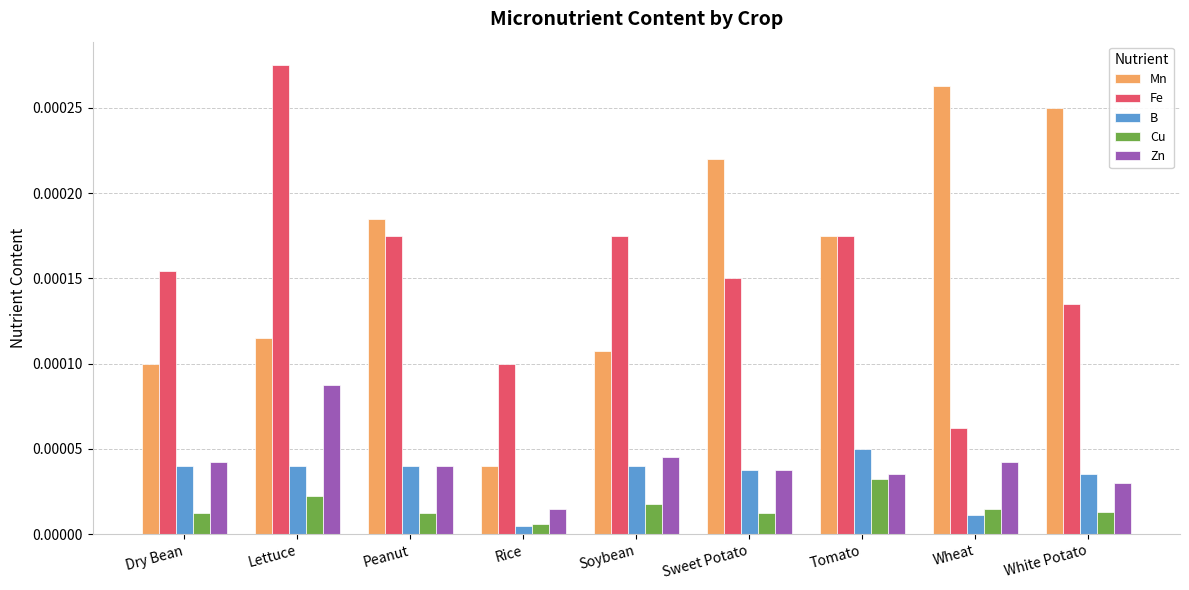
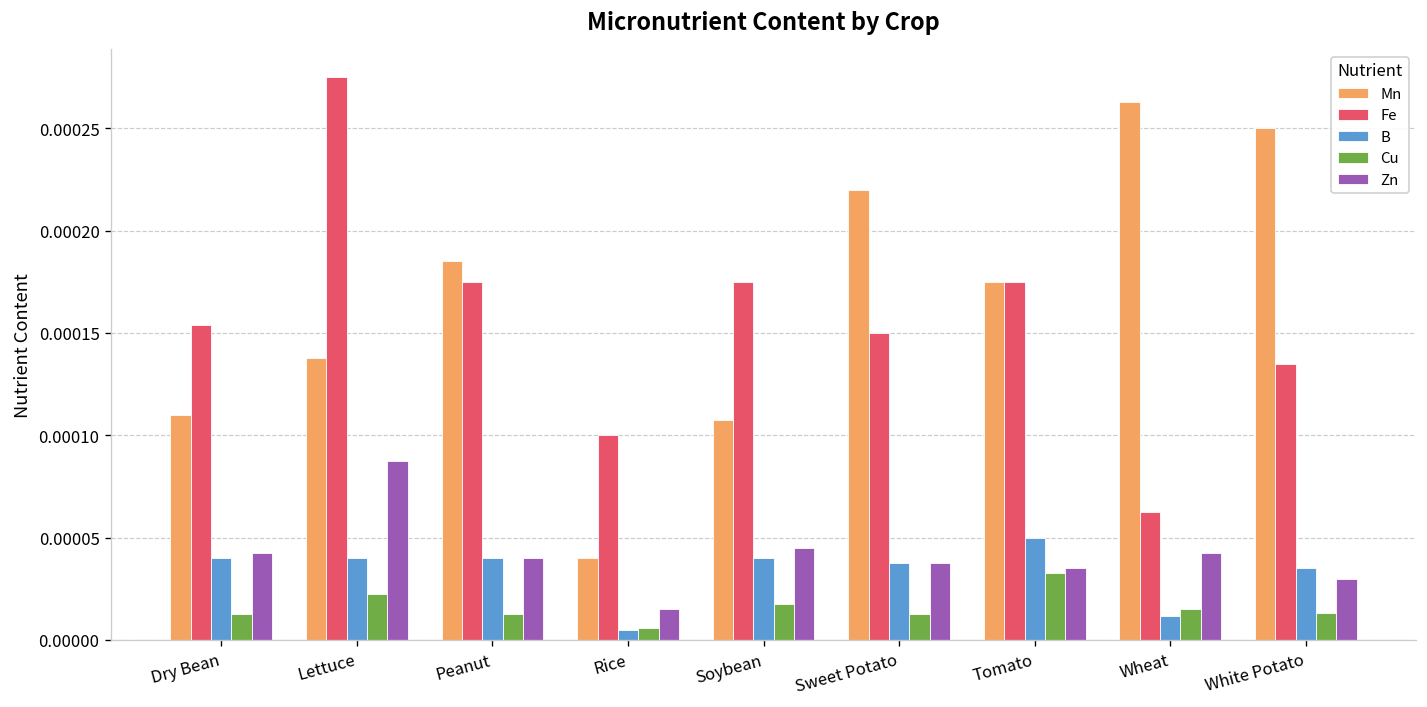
  {
    "Mn": {
-     "Dry Bean": 0.00010,
-     "Lettuce": 0.000115,
+     "Dry Bean": 0.00011,
+     "Lettuce": 0.000138,
      "Peanut": 0.000185,
      "Rice": 0.000040,
      "Soybean": 0.000108,
      "Sweet Potato": 0.000220,
      "Tomato": 0.000175,
      "Wheat": 0.000263,
      "White Potato": 0.000250
    },
    "Fe": {
      "Dry Bean": 0.000154,
      "Lettuce": 0.000275,
      "Peanut": 0.000175,
      "Rice": 0.000100,
      "Soybean": 0.000175,
      "Sweet Potato": 0.000150,
      "Tomato": 0.000175,
      "Wheat": 0.000063,
      "White Potato": 0.000135
    },
    "B": {
      "Dry Bean": 0.000040,
      "Lettuce": 0.000040,
      "Peanut": 0.000040,
      "Rice": 0.000005,
      "Soybean": 0.000040,
      "Sweet Potato": 0.000038,
      "Tomato": 0.000050,
      "Wheat": 0.000012,
      "White Potato": 0.000035
    },
    "Cu": {
      "Dry Bean": 0.000013,
      "Lettuce": 0.000023,
      "Peanut": 0.000013,
      "Rice": 0.000006,
      "Soybean": 0.000018,
      "Sweet Potato": 0.000013,
      "Tomato": 0.000033,
      "Wheat": 0.000015,
      "White Potato": 0.000013
    },
    "Zn": {
      "Dry Bean": 0.000043,
      "Lettuce": 0.000088,
      "Peanut": 0.000040,
      "Rice": 0.000015,
      "Soybean": 0.000045,
      "Sweet Potato": 0.000038,
      "Tomato": 0.000035,
      "Wheat": 0.000043,
      "White Potato": 0.000030
    }
  }
